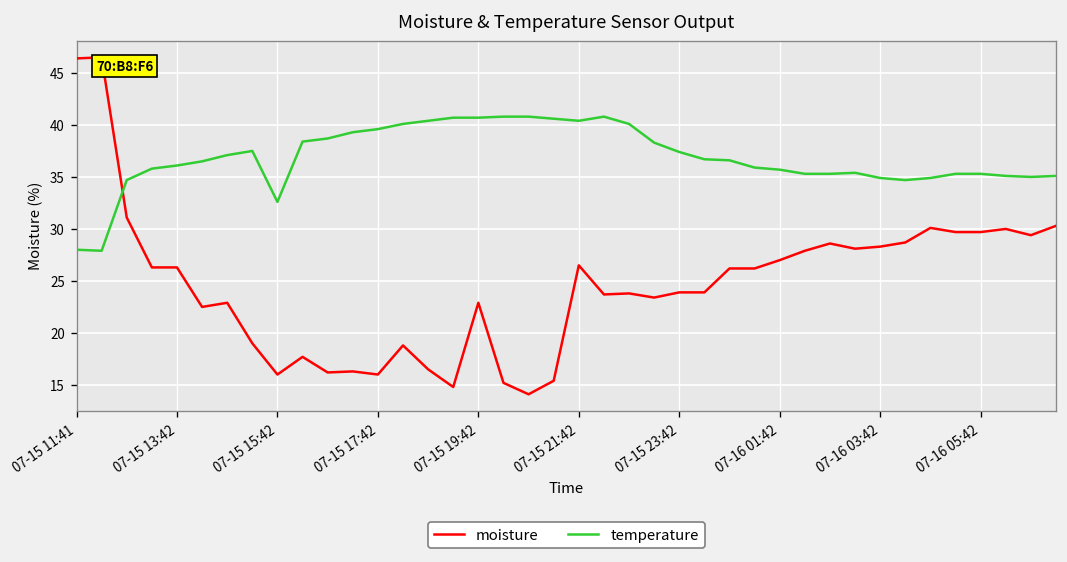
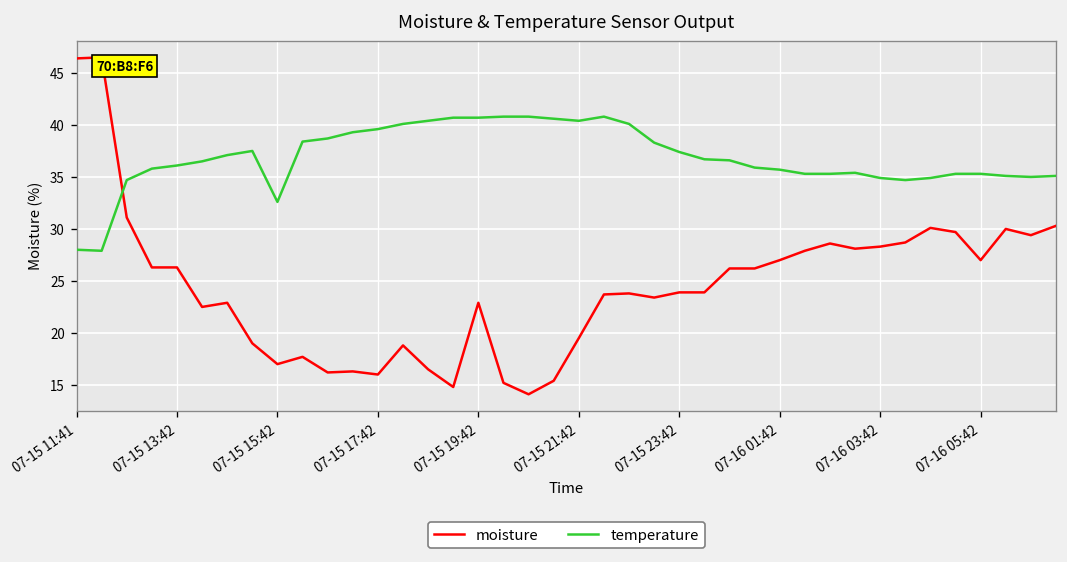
  {
    "moisture": {
      "07-15 11:41": 46,
      "07-15 13:42": 26,
-     "07-15 15:42": 16,
+     "07-15 15:42": 17,
      "07-15 17:42": 16,
      "07-15 19:42": 23,
-     "07-15 21:42": 27,
+     "07-15 21:42": 20,
      "07-15 23:42": 24,
      "07-16 01:42": 27,
      "07-16 03:42": 28,
-     "07-16 05:42": 30
+     "07-16 05:42": 27
    },
    "temperature": {
      "07-15 11:41": 28,
      "07-15 13:42": 36,
      "07-15 15:42": 33,
      "07-15 17:42": 40,
      "07-15 19:42": 41,
      "07-15 21:42": 40,
      "07-15 23:42": 37,
      "07-16 01:42": 36,
      "07-16 03:42": 35,
      "07-16 05:42": 35
    }
  }
